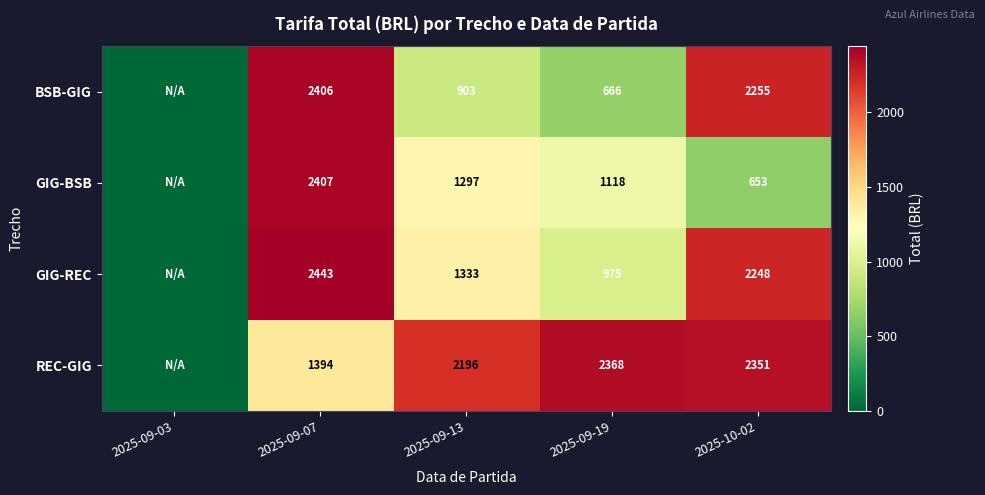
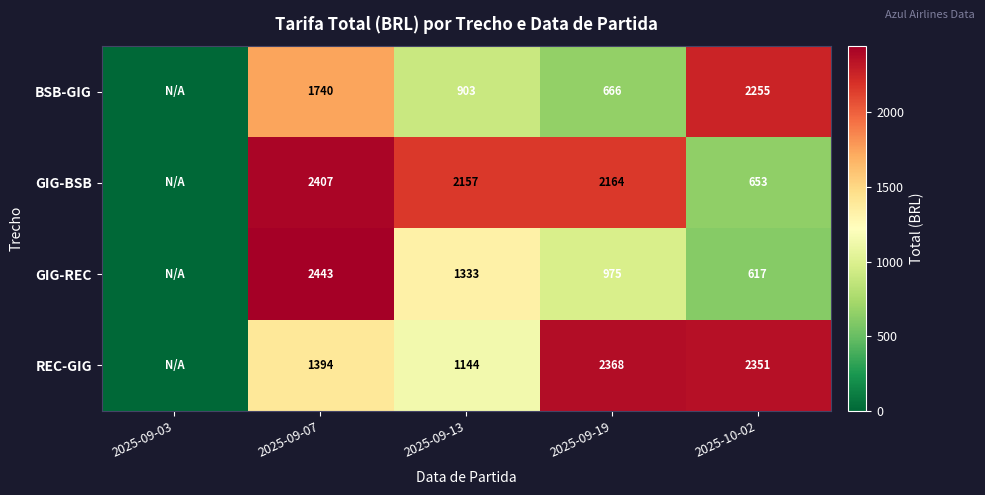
  {
    "BSB-GIG": {
-     "2025-09-07": 2406,
+     "2025-09-07": 1740,
      "2025-09-13": 903,
      "2025-09-19": 666,
      "2025-10-02": 2255
    },
    "GIG-BSB": {
      "2025-09-07": 2407,
-     "2025-09-13": 1297,
-     "2025-09-19": 1118,
+     "2025-09-13": 2157,
+     "2025-09-19": 2164,
      "2025-10-02": 653
    },
    "GIG-REC": {
      "2025-09-07": 2443,
      "2025-09-13": 1333,
      "2025-09-19": 975,
-     "2025-10-02": 2248
+     "2025-10-02": 617
    },
    "REC-GIG": {
      "2025-09-07": 1394,
-     "2025-09-13": 2196,
+     "2025-09-13": 1144,
      "2025-09-19": 2368,
      "2025-10-02": 2351
    }
  }
